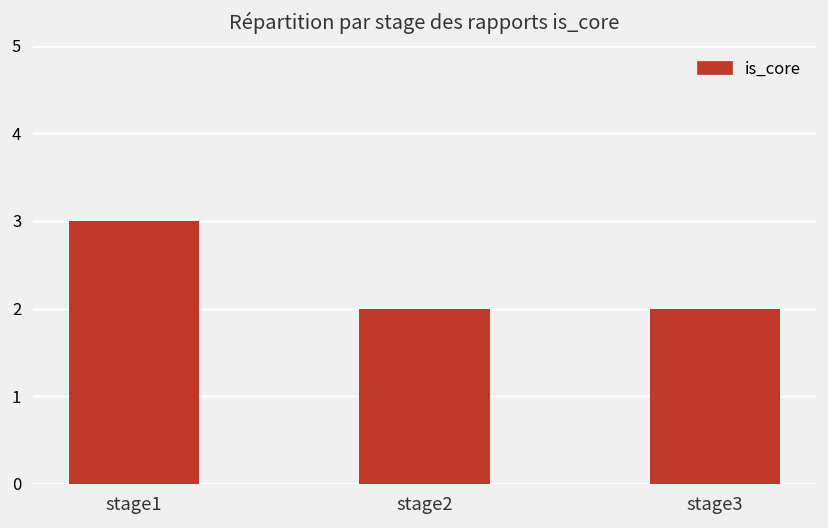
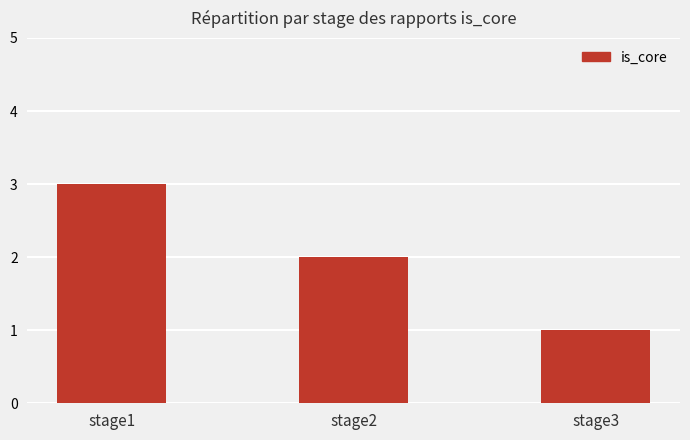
  {
    "stage1": 3,
    "stage2": 2,
-   "stage3": 2
+   "stage3": 1
  }
